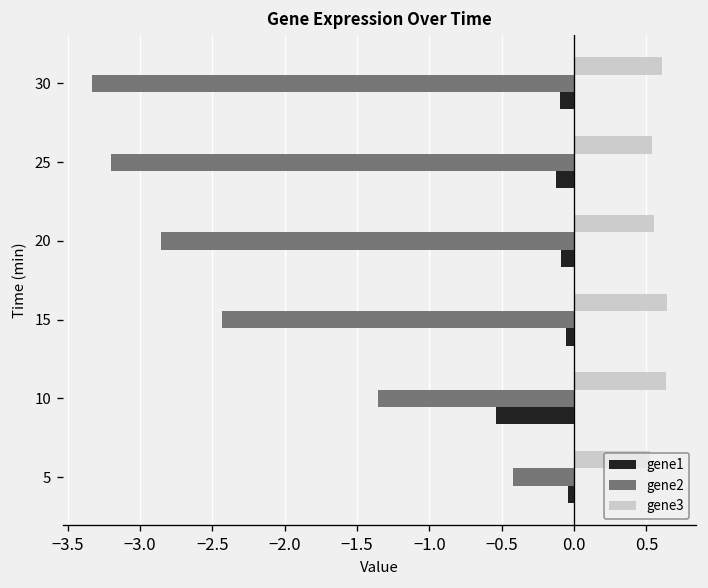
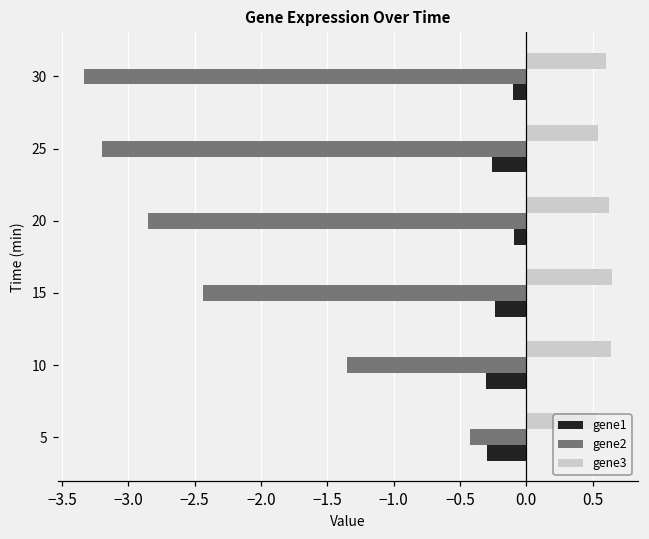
  {
    "gene1": {
      "30": -0.10,
-     "25": -0.12,
+     "25": -0.26,
      "20": -0.09,
-     "15": -0.06,
-     "10": -0.54,
-     "5": -0.04
+     "15": -0.23,
+     "10": -0.30,
+     "5": -0.29
    },
    "gene2": {
      "30": -3.34,
      "25": -3.20,
      "20": -2.85,
      "15": -2.44,
      "10": -1.35,
      "5": -0.42
    },
    "gene3": {
      "30": 0.60,
      "25": 0.54,
-     "20": 0.55,
+     "20": 0.63,
      "15": 0.64,
      "10": 0.64
    }
  }
